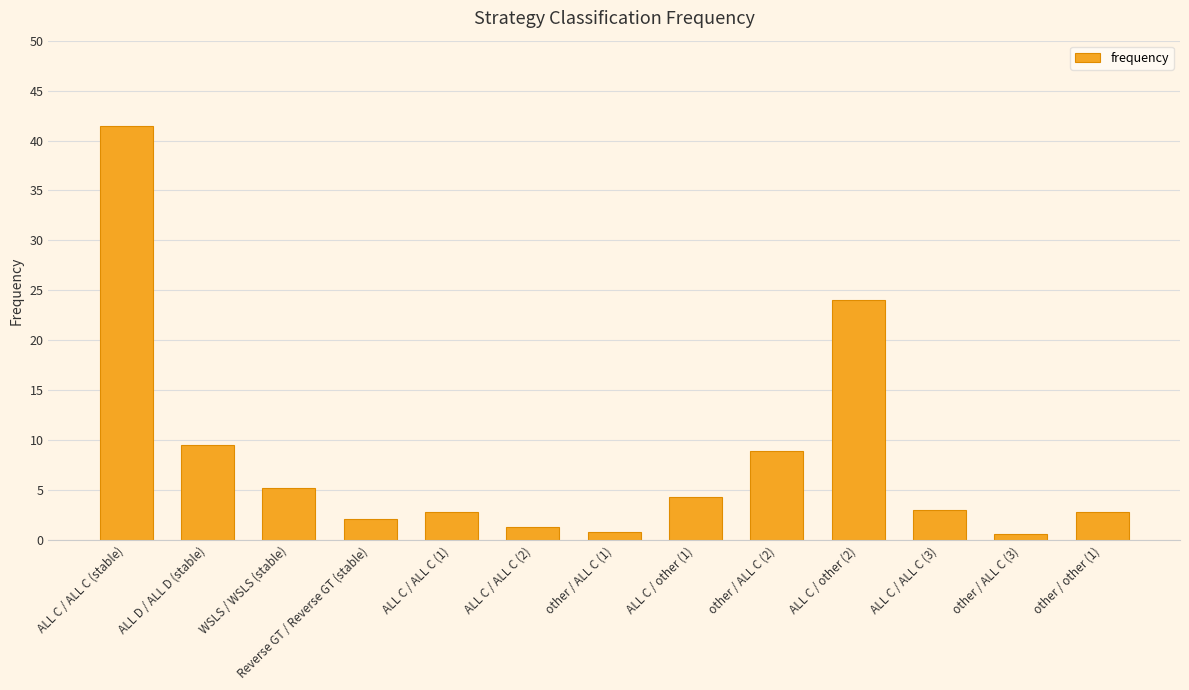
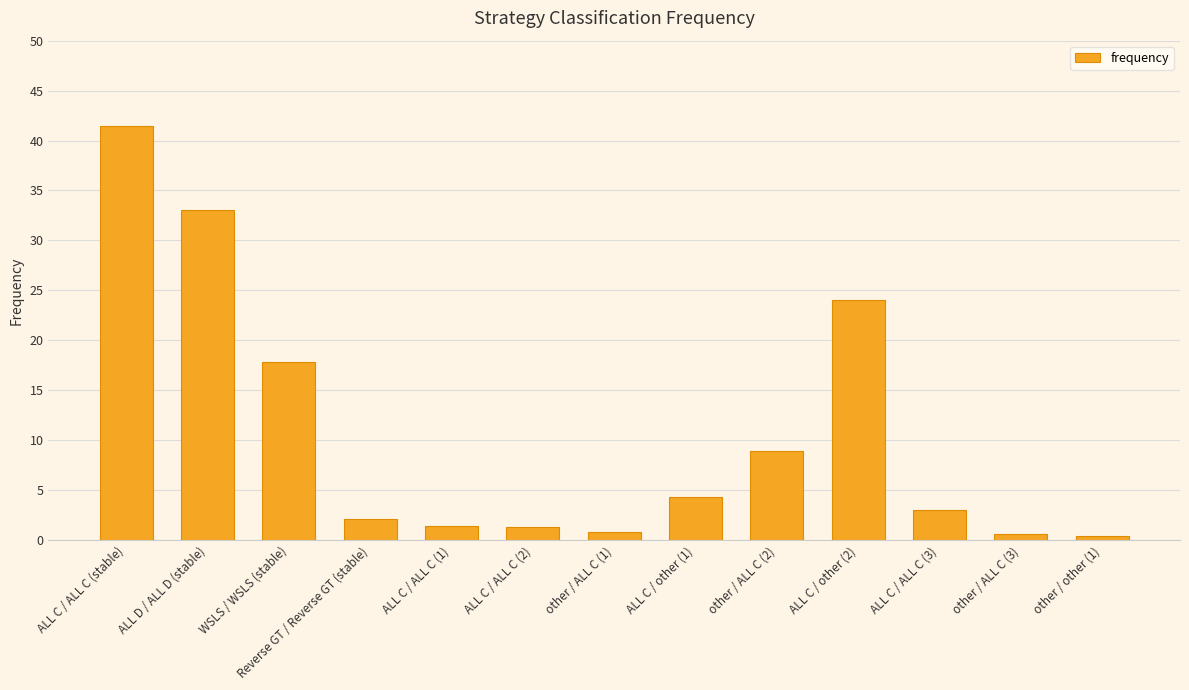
  {
    "ALL C / ALL C (stable)": 42,
-   "ALL D / ALL D (stable)": 10,
-   "WSLS / WSLS (stable)": 5,
+   "ALL D / ALL D (stable)": 33,
+   "WSLS / WSLS (stable)": 18,
    "Reverse GT / Reverse GT (stable)": 2,
-   "ALL C / ALL C (1)": 3,
+   "ALL C / ALL C (1)": 1,
    "ALL C / ALL C (2)": 1,
    "other / ALL C (1)": 1,
    "ALL C / other (1)": 4,
    "other / ALL C (2)": 9,
    "ALL C / other (2)": 24,
    "ALL C / ALL C (3)": 3,
    "other / ALL C (3)": 1,
-   "other / other (1)": 3
+   "other / other (1)": 0
  }
